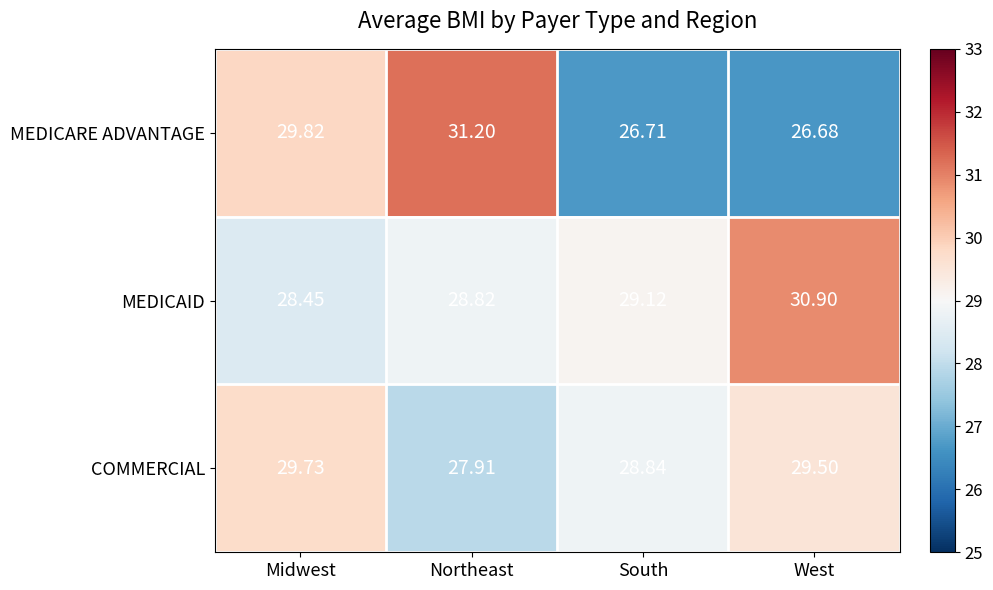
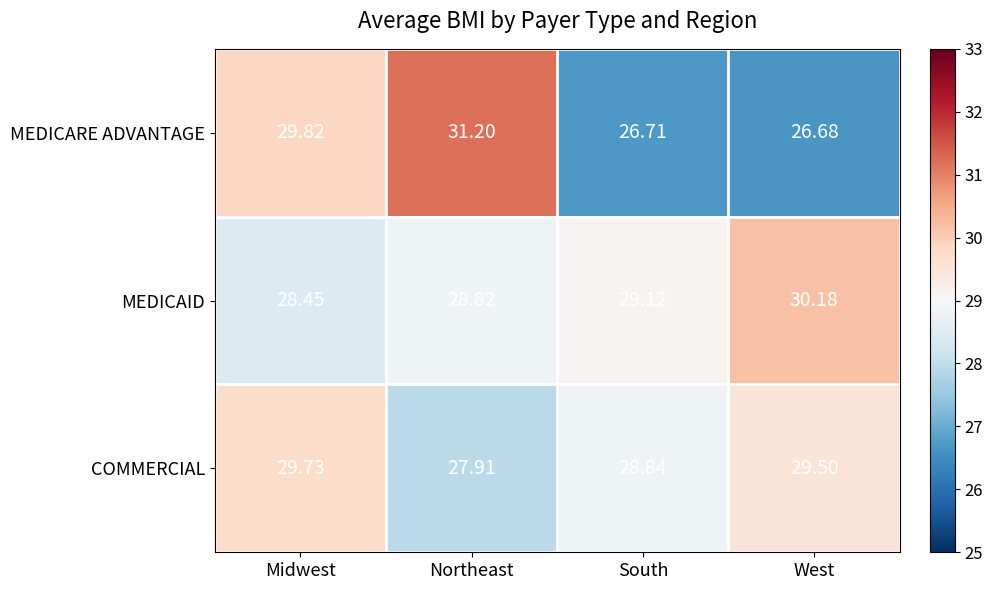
  {
    "MEDICARE ADVANTAGE": {
      "Midwest": 29.82,
      "Northeast": 31.20,
      "South": 26.71,
      "West": 26.68
    },
    "MEDICAID": {
-     "West": 30.90
+     "West": 30.18
    },
    "COMMERCIAL": {
      "Midwest": 29.73,
      "Northeast": 27.91
    }
  }
